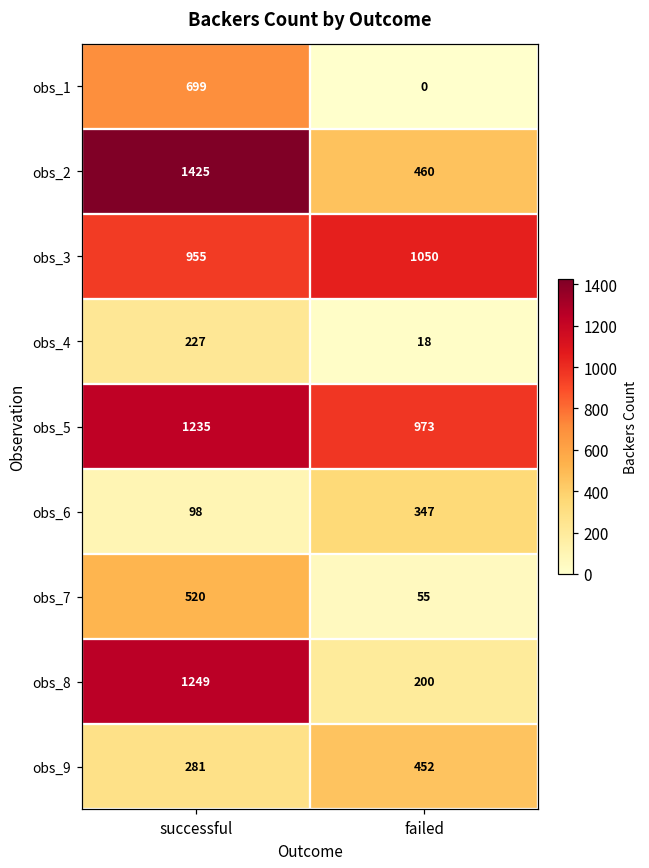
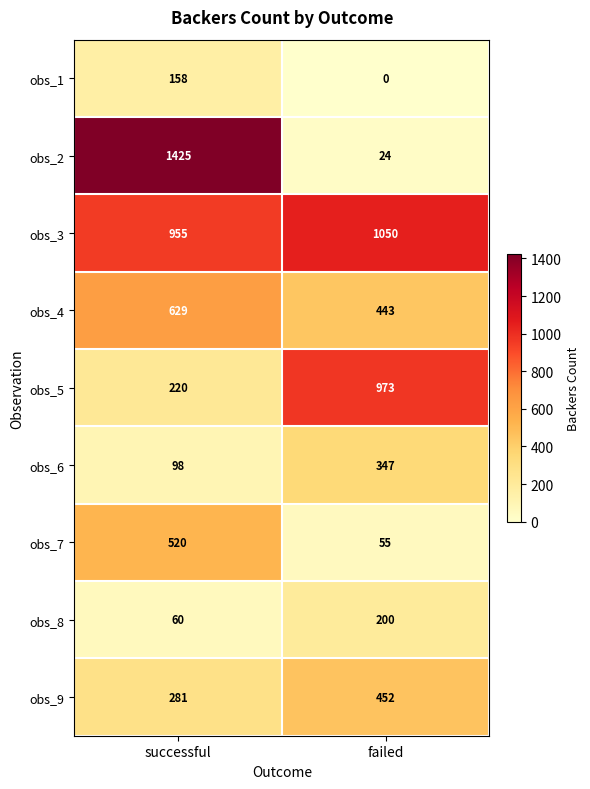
  {
    "obs_1": {
-     "successful": 699,
+     "successful": 158,
      "failed": 0
    },
    "obs_2": {
      "successful": 1425,
-     "failed": 460
+     "failed": 24
    },
    "obs_3": {
      "successful": 955,
      "failed": 1050
    },
    "obs_4": {
-     "successful": 227,
-     "failed": 18
+     "successful": 629,
+     "failed": 443
    },
    "obs_5": {
-     "successful": 1235,
+     "successful": 220,
      "failed": 973
    },
    "obs_6": {
      "successful": 98,
      "failed": 347
    },
    "obs_7": {
      "successful": 520,
      "failed": 55
    },
    "obs_8": {
-     "successful": 1249,
+     "successful": 60,
      "failed": 200
    },
    "obs_9": {
      "successful": 281,
      "failed": 452
    }
  }
